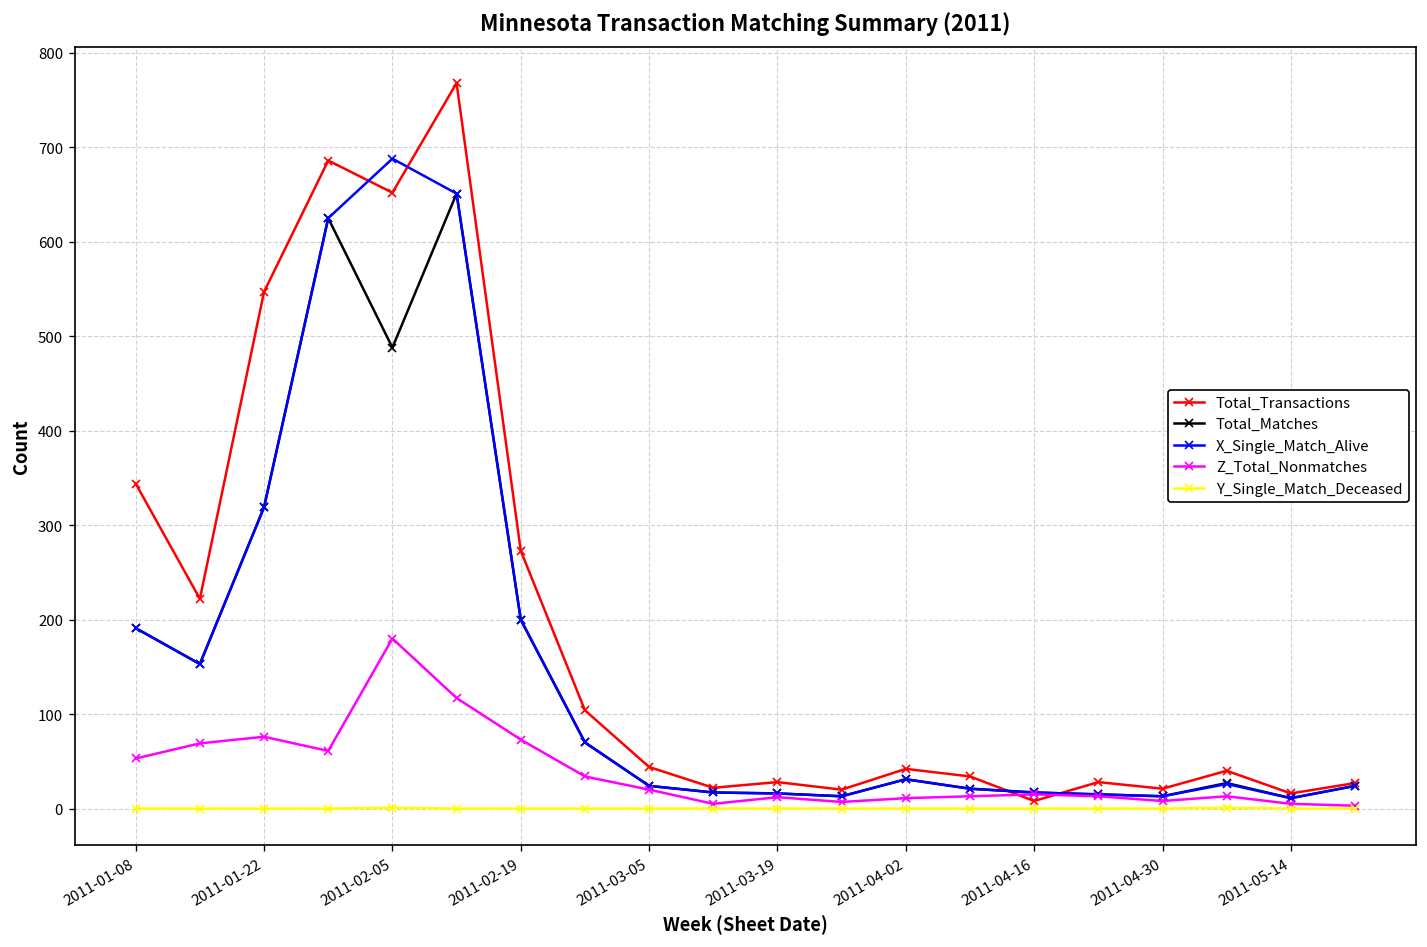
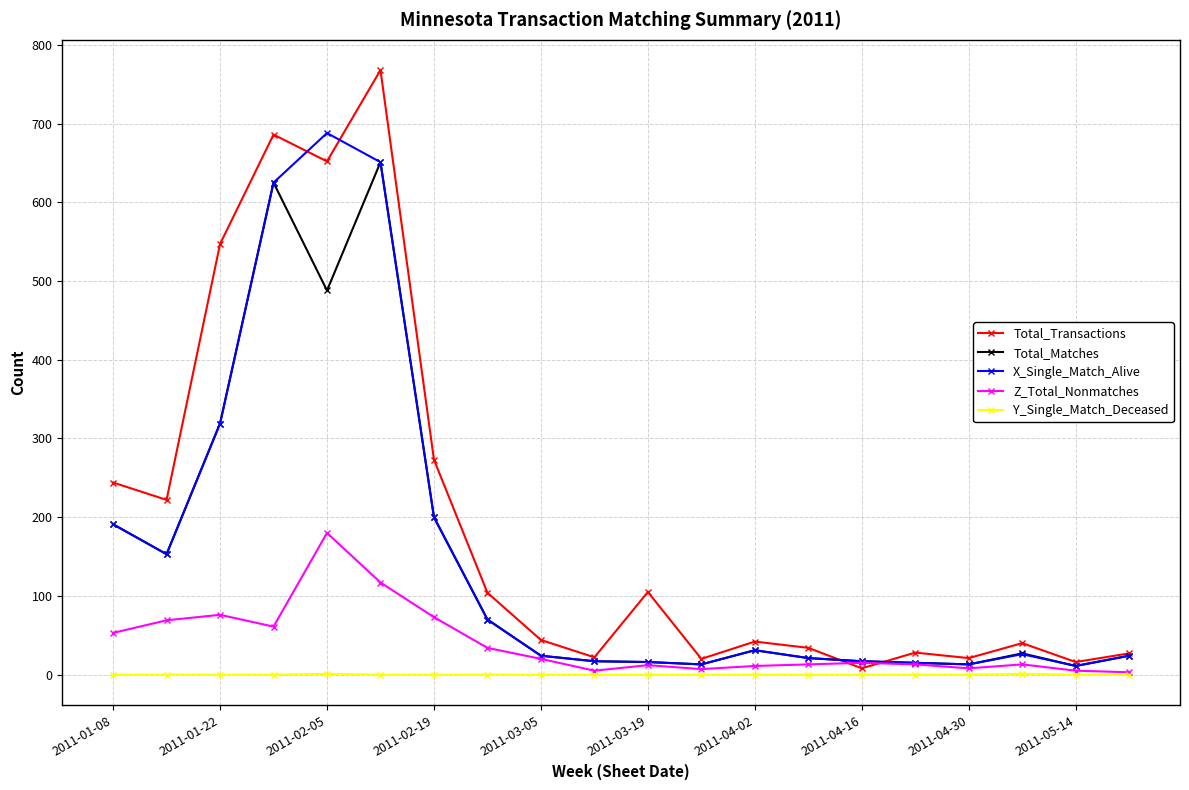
  {
    "Total_Transactions": {
-     "2011-01-08": 340,
+     "2011-01-08": 240,
      "2011-01-22": 550,
      "2011-02-05": 650,
      "2011-02-19": 270,
      "2011-03-05": 40,
-     "2011-03-19": 30,
+     "2011-03-19": 110,
      "2011-04-02": 40,
      "2011-04-16": 10,
      "2011-04-30": 20,
      "2011-05-14": 20
    },
    "Total_Matches": {
      "2011-02-05": 490
    },
    "X_Single_Match_Alive": {
      "2011-02-05": 690
    },
    "Z_Total_Nonmatches": {
      "2011-01-08": 50,
      "2011-01-22": 80,
      "2011-02-05": 180,
      "2011-02-19": 70,
      "2011-03-05": 20,
      "2011-03-19": 10,
      "2011-04-02": 10,
      "2011-04-30": 10,
      "2011-05-14": 10
    },
    "Y_Single_Match_Deceased": {
      "2011-01-08": 0,
      "2011-01-22": 0,
      "2011-02-05": 0,
      "2011-02-19": 0,
      "2011-03-05": 0,
      "2011-03-19": 0,
      "2011-04-02": 0,
      "2011-04-16": 0,
      "2011-04-30": 0,
      "2011-05-14": 0
    }
  }
